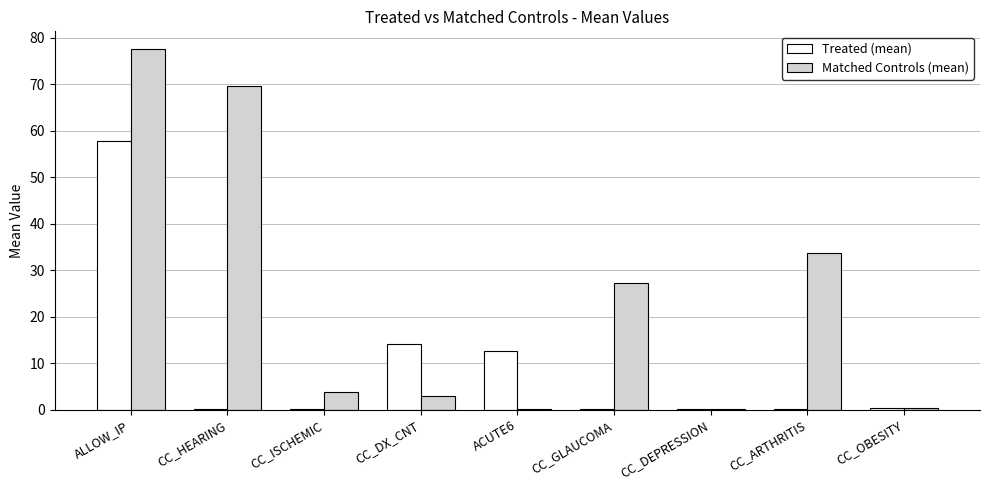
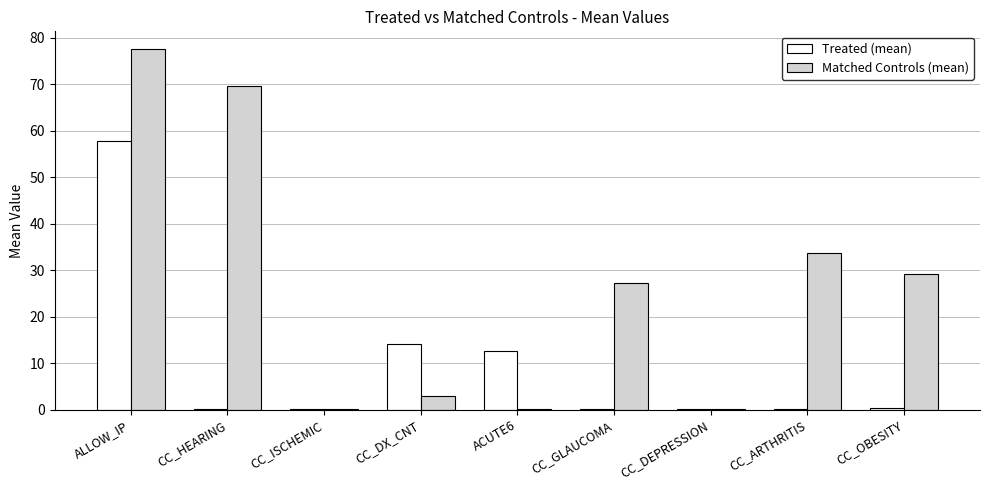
  {
    "Treated (mean)": {
      "ALLOW_IP": 58,
      "CC_DX_CNT": 14,
      "ACUTE6": 13
    },
    "Matched Controls (mean)": {
      "ALLOW_IP": 77,
      "CC_HEARING": 70,
-     "CC_ISCHEMIC": 4,
+     "CC_ISCHEMIC": 0,
      "CC_DX_CNT": 3,
      "CC_GLAUCOMA": 27,
      "CC_ARTHRITIS": 34,
-     "CC_OBESITY": 0
+     "CC_OBESITY": 29
    }
  }
